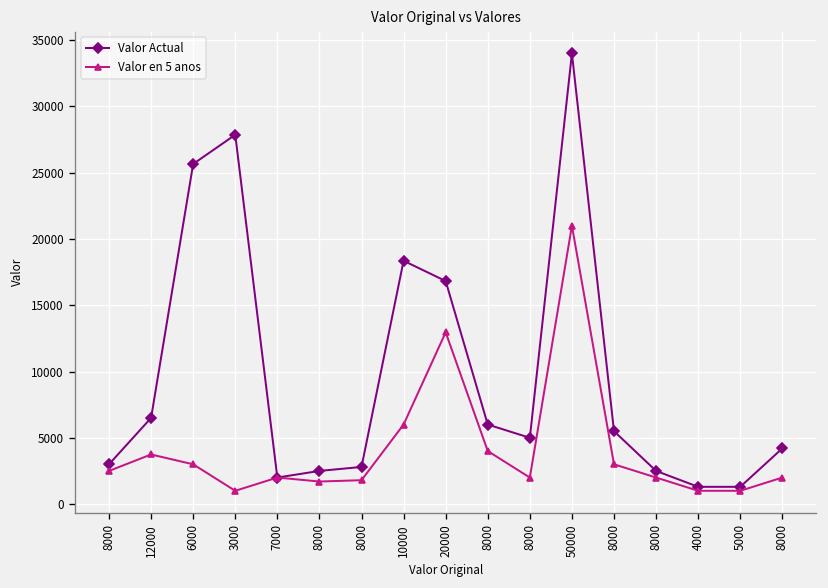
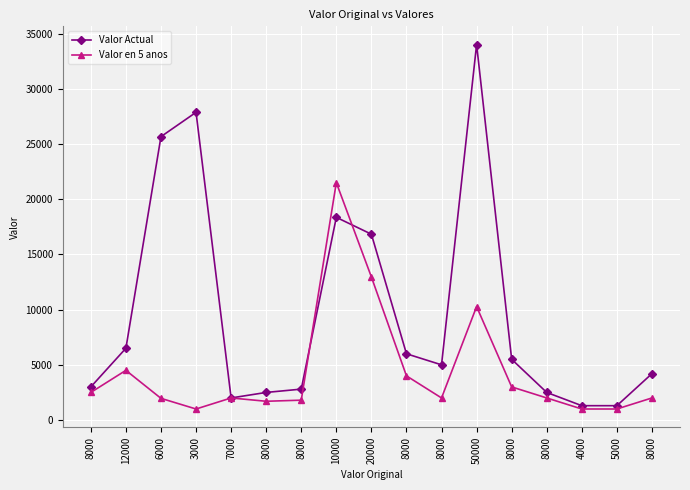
  {
    "Valor Actual": {
      "12000": 6500,
      "6000": 25700,
      "3000": 27900,
      "10000": 18400,
      "20000": 16800,
      "50000": 34000,
      "4000": 1300,
      "5000": 1300
    },
    "Valor en 5 anos": {
-     "12000": 3700,
-     "6000": 3000,
+     "12000": 4500,
+     "6000": 2000,
      "3000": 1000,
-     "10000": 6000,
+     "10000": 21500,
      "20000": 13000,
-     "50000": 21000,
+     "50000": 10300,
      "4000": 1000,
      "5000": 1000
    }
  }
